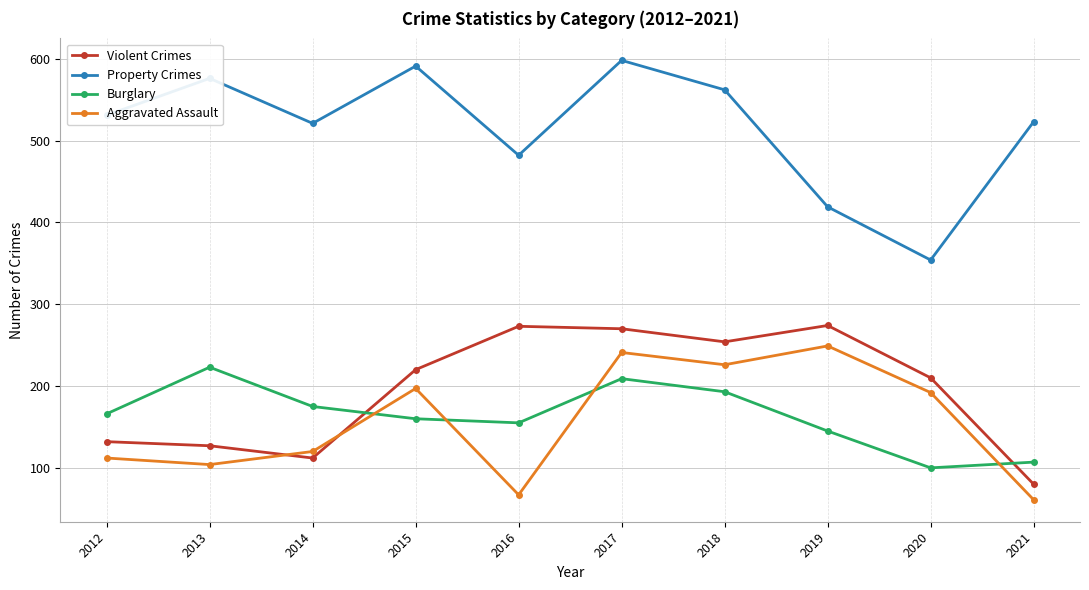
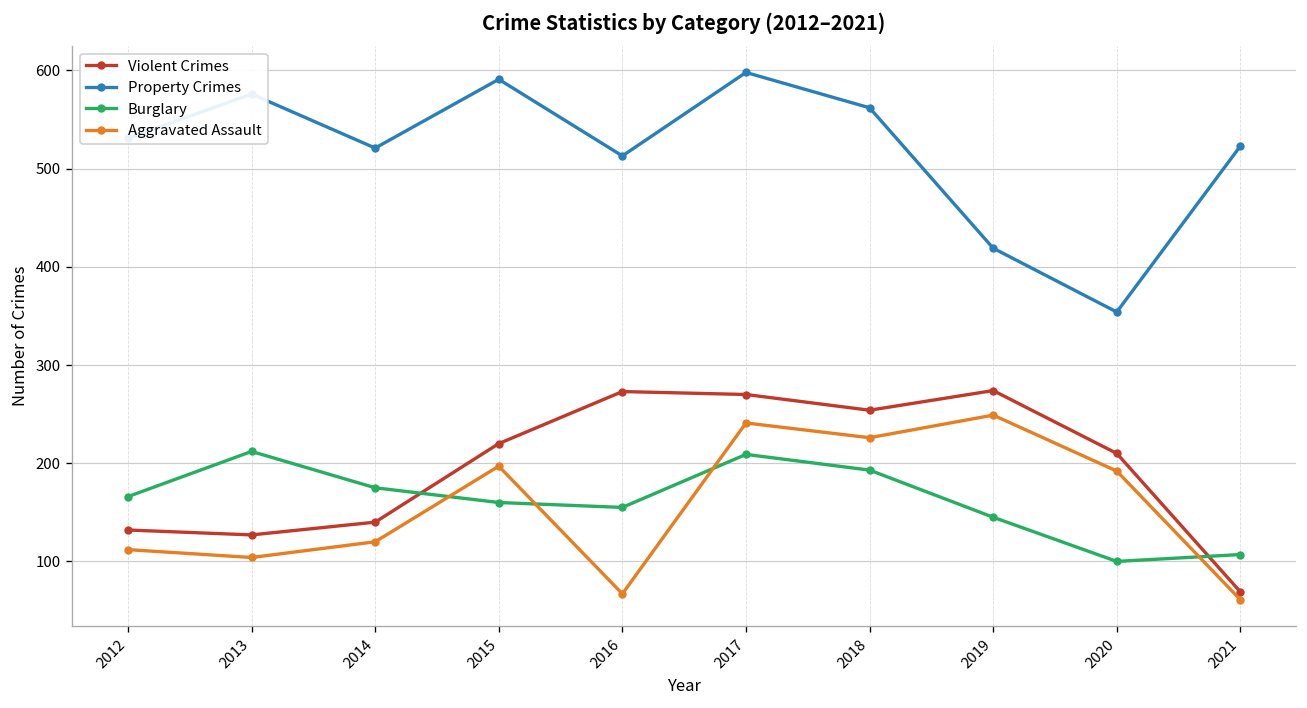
  {
    "Violent Crimes": {
      "2012": 130,
      "2013": 130,
-     "2014": 110,
+     "2014": 140,
      "2015": 220,
      "2016": 270,
      "2017": 270,
      "2018": 250,
      "2019": 270,
      "2020": 210,
-     "2021": 80
+     "2021": 70
    },
    "Property Crimes": {
      "2014": 520,
      "2015": 590,
-     "2016": 480,
+     "2016": 510,
      "2017": 600,
      "2018": 560,
      "2019": 420,
      "2020": 350,
      "2021": 520
    },
    "Burglary": {
      "2012": 170,
-     "2013": 220,
+     "2013": 210,
      "2014": 180,
      "2015": 160,
      "2016": 160,
      "2017": 210,
      "2018": 190,
      "2019": 150,
      "2020": 100,
      "2021": 110
    },
    "Aggravated Assault": {
      "2012": 110,
      "2013": 100,
      "2014": 120,
      "2015": 200,
      "2016": 70,
      "2017": 240,
      "2018": 230,
      "2019": 250,
      "2020": 190,
      "2021": 60
    }
  }
